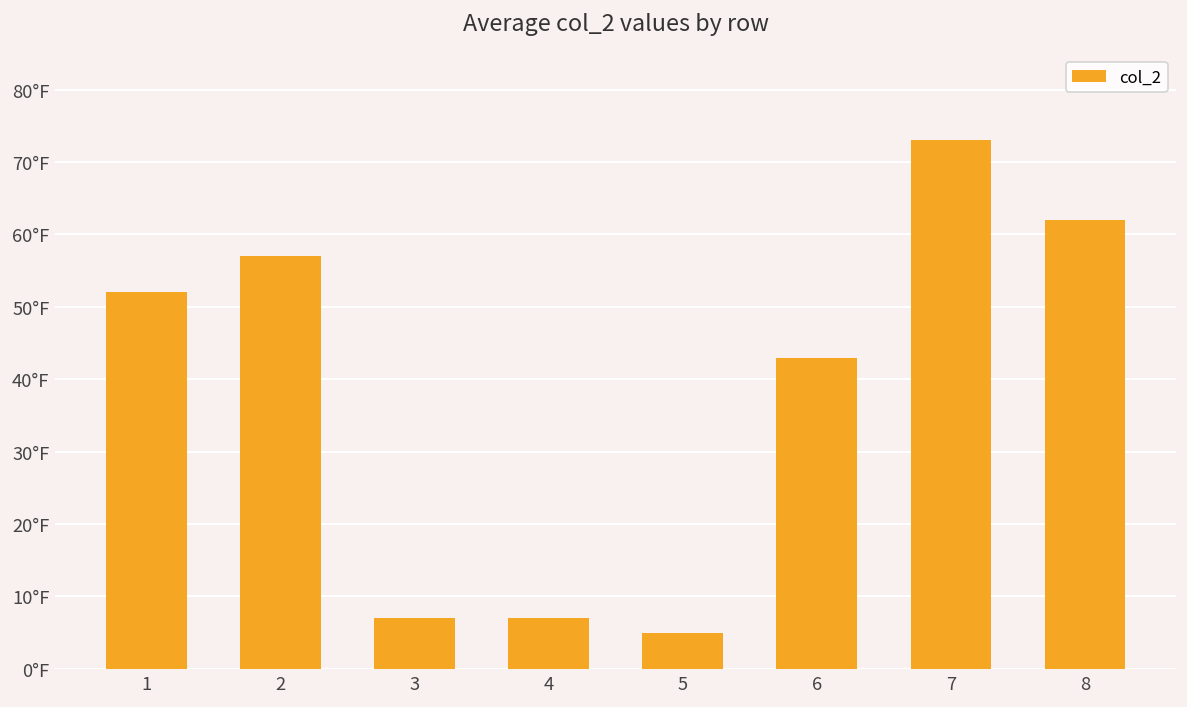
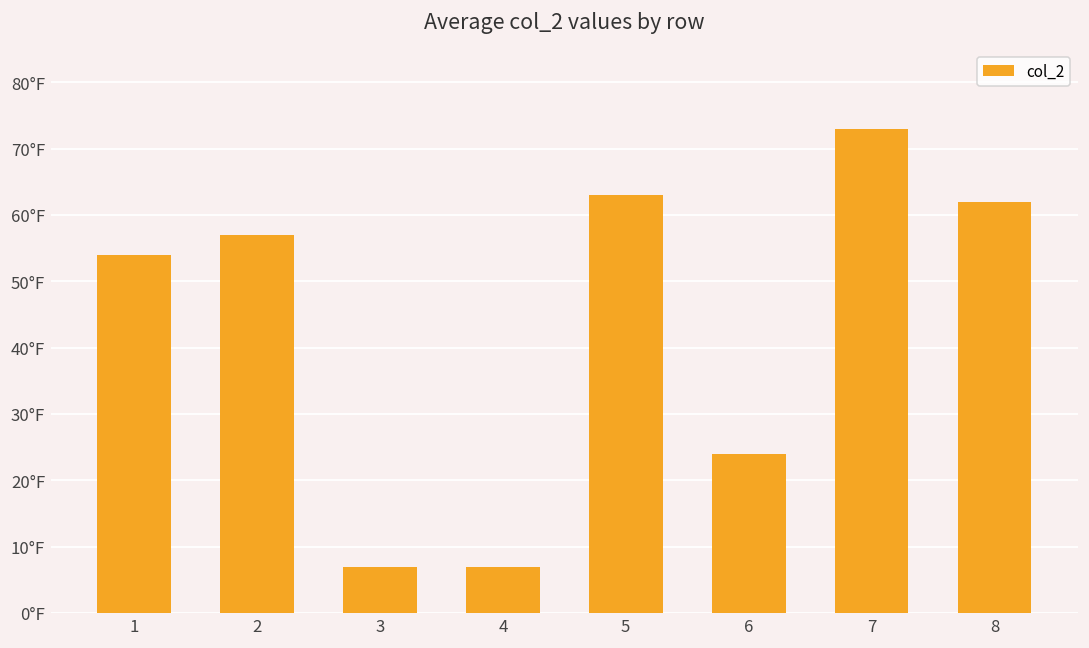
  {
-   "1": "52°F",
+   "1": "54°F",
    "2": "57°F",
    "3": "7°F",
    "4": "7°F",
-   "5": "5°F",
-   "6": "43°F",
+   "5": "63°F",
+   "6": "24°F",
    "7": "73°F",
    "8": "62°F"
  }
